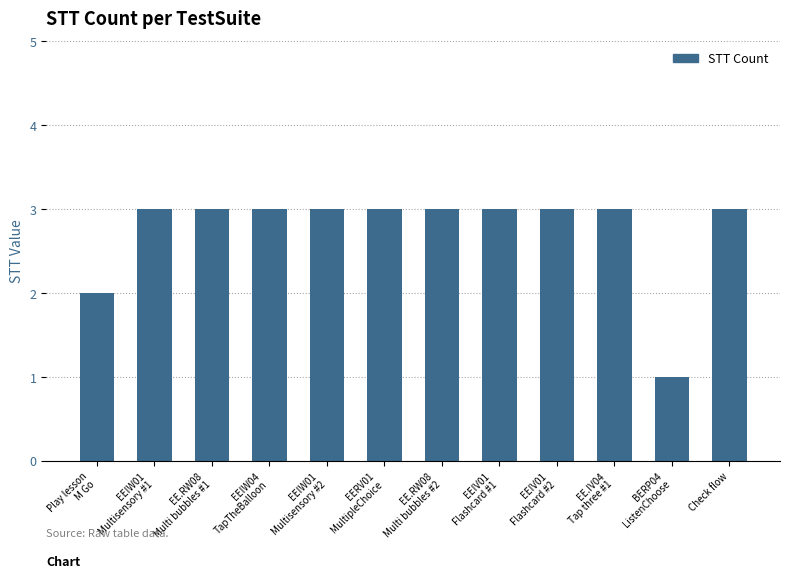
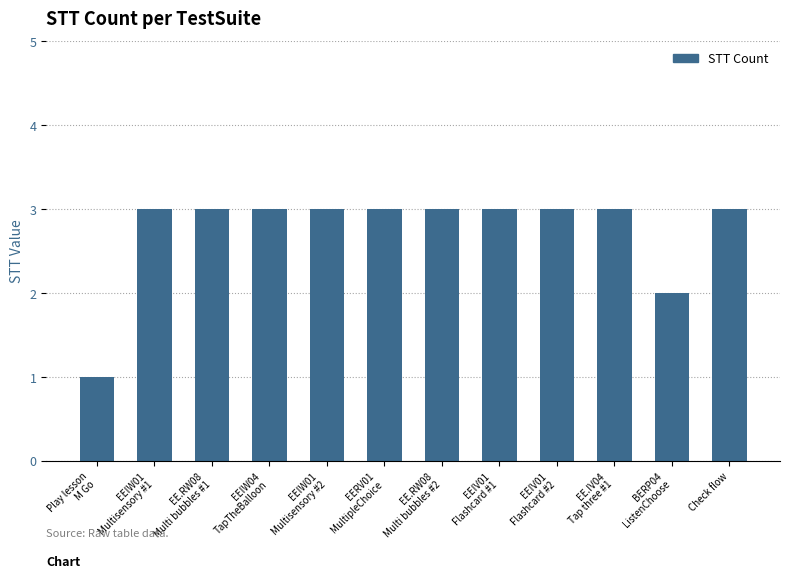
  {
-   "Play lesson M Go": 2,
+   "Play lesson M Go": 1,
    "EEIW01 Multisensory #1": 3,
    "EE.RW08 Multi bubbles #1": 3,
    "EEIW04 TapTheBalloon": 3,
    "EEIW01 Multisensory #2": 3,
    "EERV01 MultipleChoice": 3,
    "EE.RW08 Multi bubbles #2": 3,
    "EEIV01 Flashcard #1": 3,
    "EEIV01 Flashcard #2": 3,
    "EE.IV04 Tap three #1": 3,
-   "BERP04 ListenChoose": 1,
+   "BERP04 ListenChoose": 2,
    "Check flow": 3
  }
